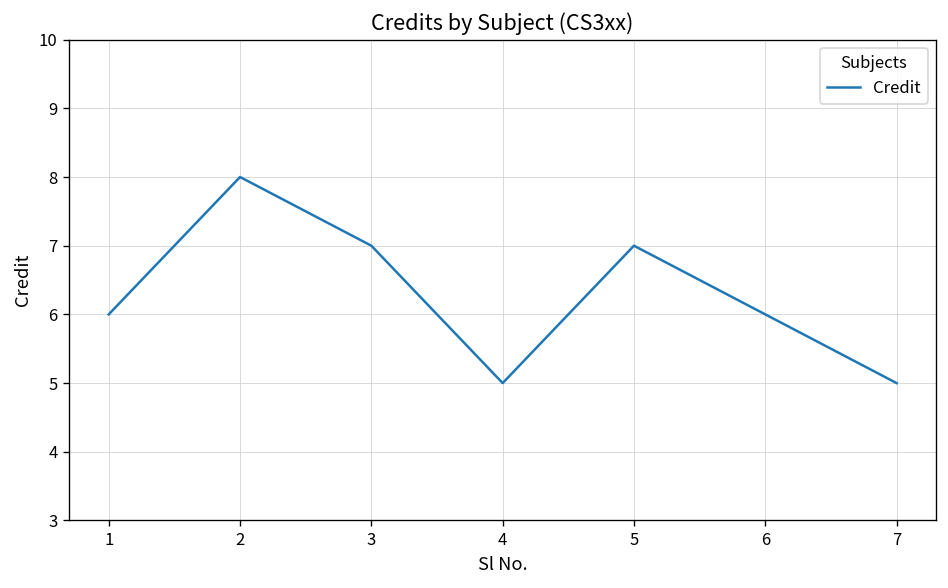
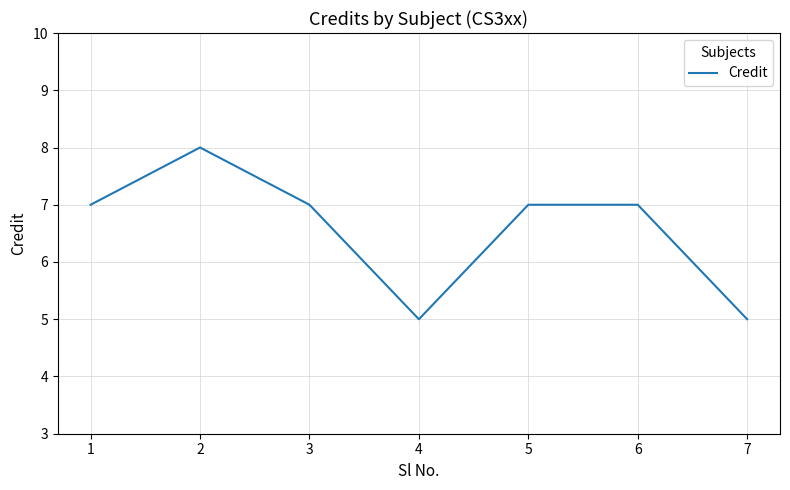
  {
-   "1": 6,
+   "1": 7,
    "2": 8,
    "3": 7,
    "4": 5,
    "5": 7,
-   "6": 6,
+   "6": 7,
    "7": 5
  }
